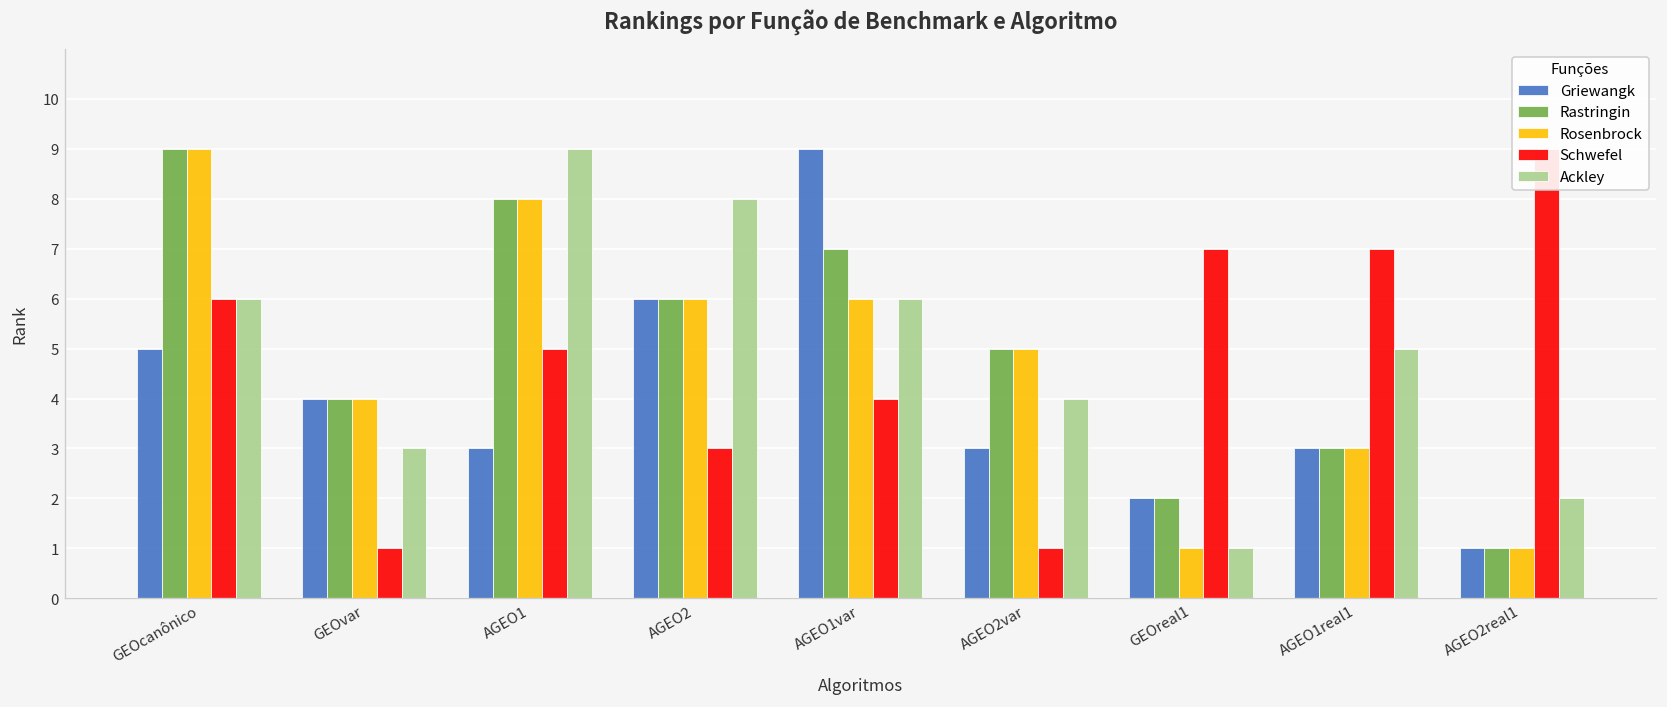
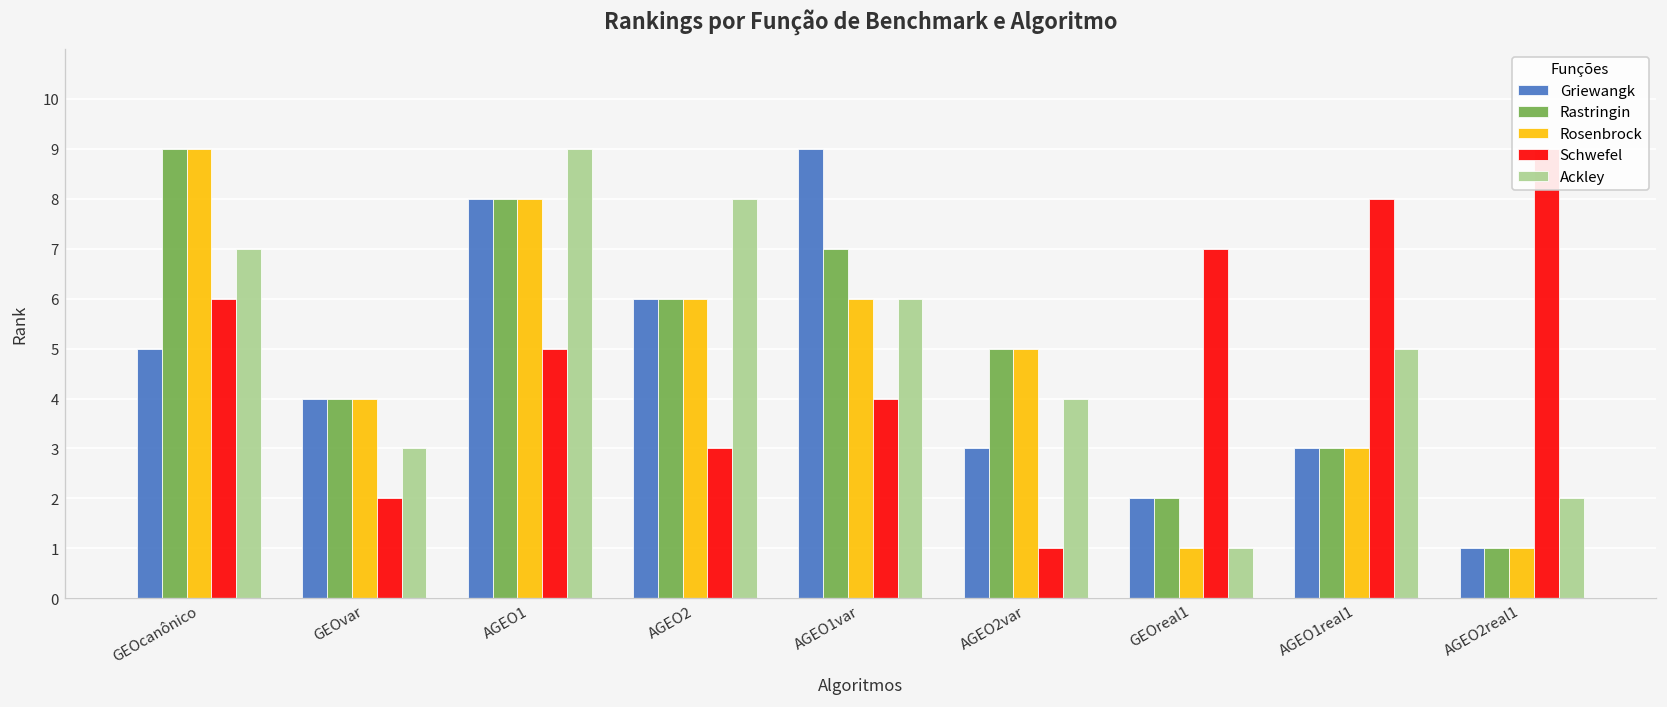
  {
    "Griewangk": {
      "GEOcanônico": 5,
      "GEOvar": 4,
-     "AGEO1": 3,
+     "AGEO1": 8,
      "AGEO2": 6,
      "AGEO1var": 9,
      "AGEO2var": 3,
      "GEOreal1": 2,
      "AGEO1real1": 3,
      "AGEO2real1": 1
    },
    "Rastringin": {
      "GEOcanônico": 9,
      "GEOvar": 4,
      "AGEO1": 8,
      "AGEO2": 6,
      "AGEO1var": 7,
      "AGEO2var": 5,
      "GEOreal1": 2,
      "AGEO1real1": 3,
      "AGEO2real1": 1
    },
    "Rosenbrock": {
      "GEOcanônico": 9,
      "GEOvar": 4,
      "AGEO1": 8,
      "AGEO2": 6,
      "AGEO1var": 6,
      "AGEO2var": 5,
      "GEOreal1": 1,
      "AGEO1real1": 3,
      "AGEO2real1": 1
    },
    "Schwefel": {
      "GEOcanônico": 6,
-     "GEOvar": 1,
+     "GEOvar": 2,
      "AGEO1": 5,
      "AGEO2": 3,
      "AGEO1var": 4,
      "AGEO2var": 1,
      "GEOreal1": 7,
-     "AGEO1real1": 7
+     "AGEO1real1": 8
    },
    "Ackley": {
-     "GEOcanônico": 6,
+     "GEOcanônico": 7,
      "GEOvar": 3,
      "AGEO1": 9,
      "AGEO2": 8,
      "AGEO1var": 6,
      "AGEO2var": 4,
      "GEOreal1": 1,
      "AGEO1real1": 5,
      "AGEO2real1": 2
    }
  }
